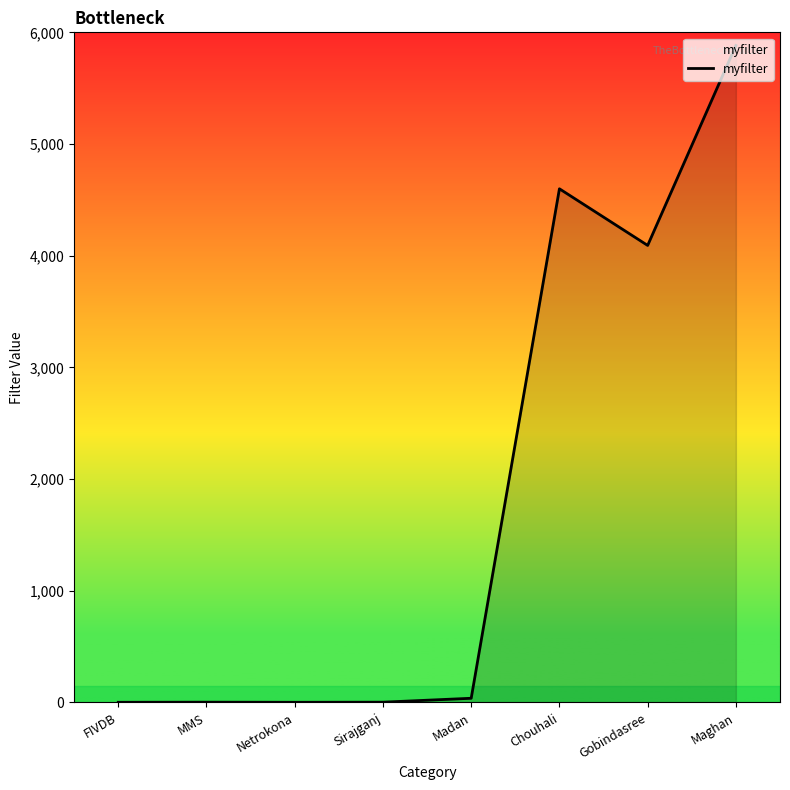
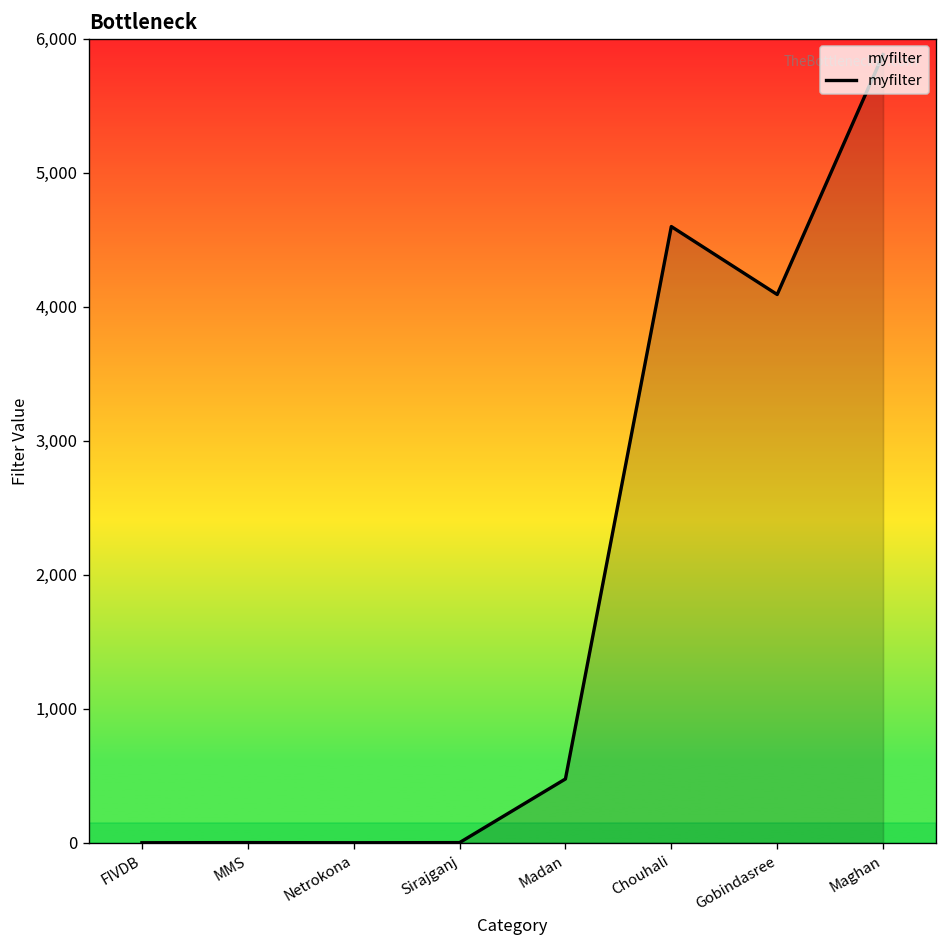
  {
    "FIVDB": "0",
    "MMS": "0",
    "Netrokona": "0",
    "Sirajganj": "0",
-   "Madan": "40",
+   "Madan": "480",
    "Chouhali": "4,600",
    "Gobindasree": "4,090"
  }
